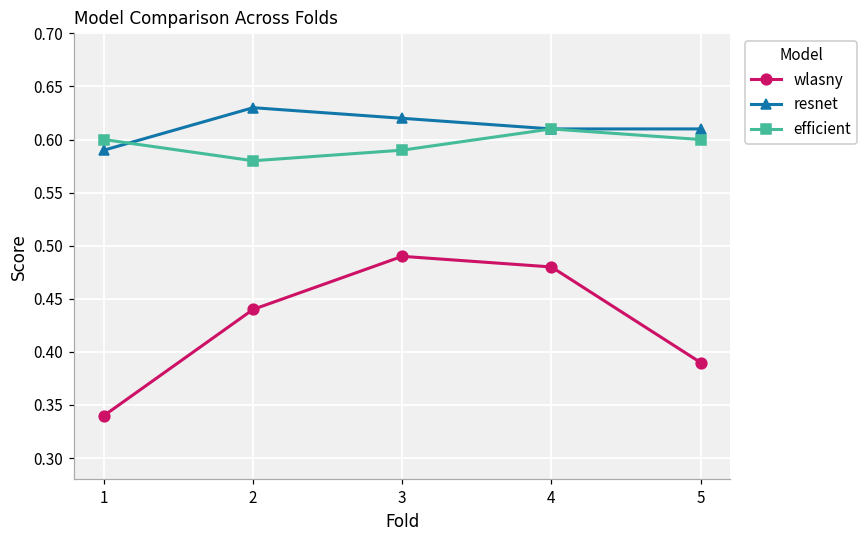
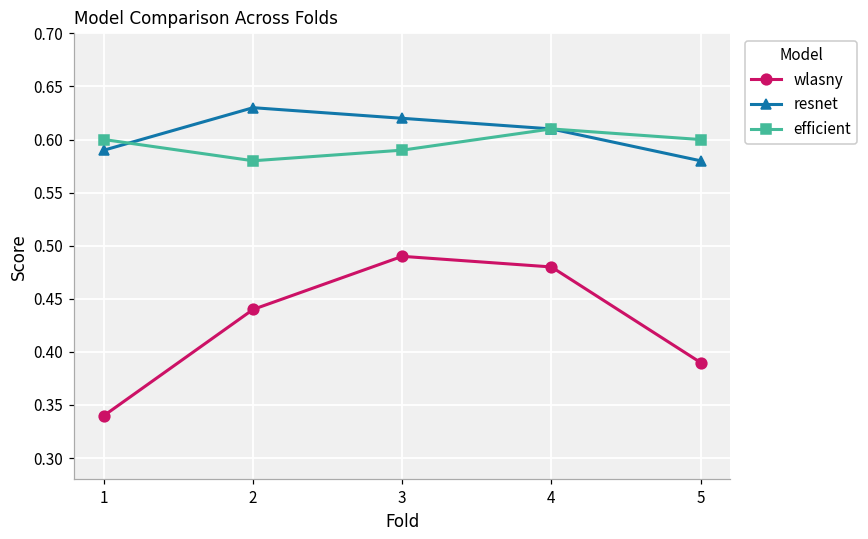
  {
    "wlasny": {
      "1": 0.34,
      "2": 0.44,
      "3": 0.49,
      "4": 0.48,
      "5": 0.39
    },
    "resnet": {
      "1": 0.59,
      "2": 0.63,
      "3": 0.62,
-     "5": 0.61
+     "5": 0.58
    },
    "efficient": {
      "1": 0.60,
      "2": 0.58,
      "3": 0.59,
      "5": 0.60
    }
  }
